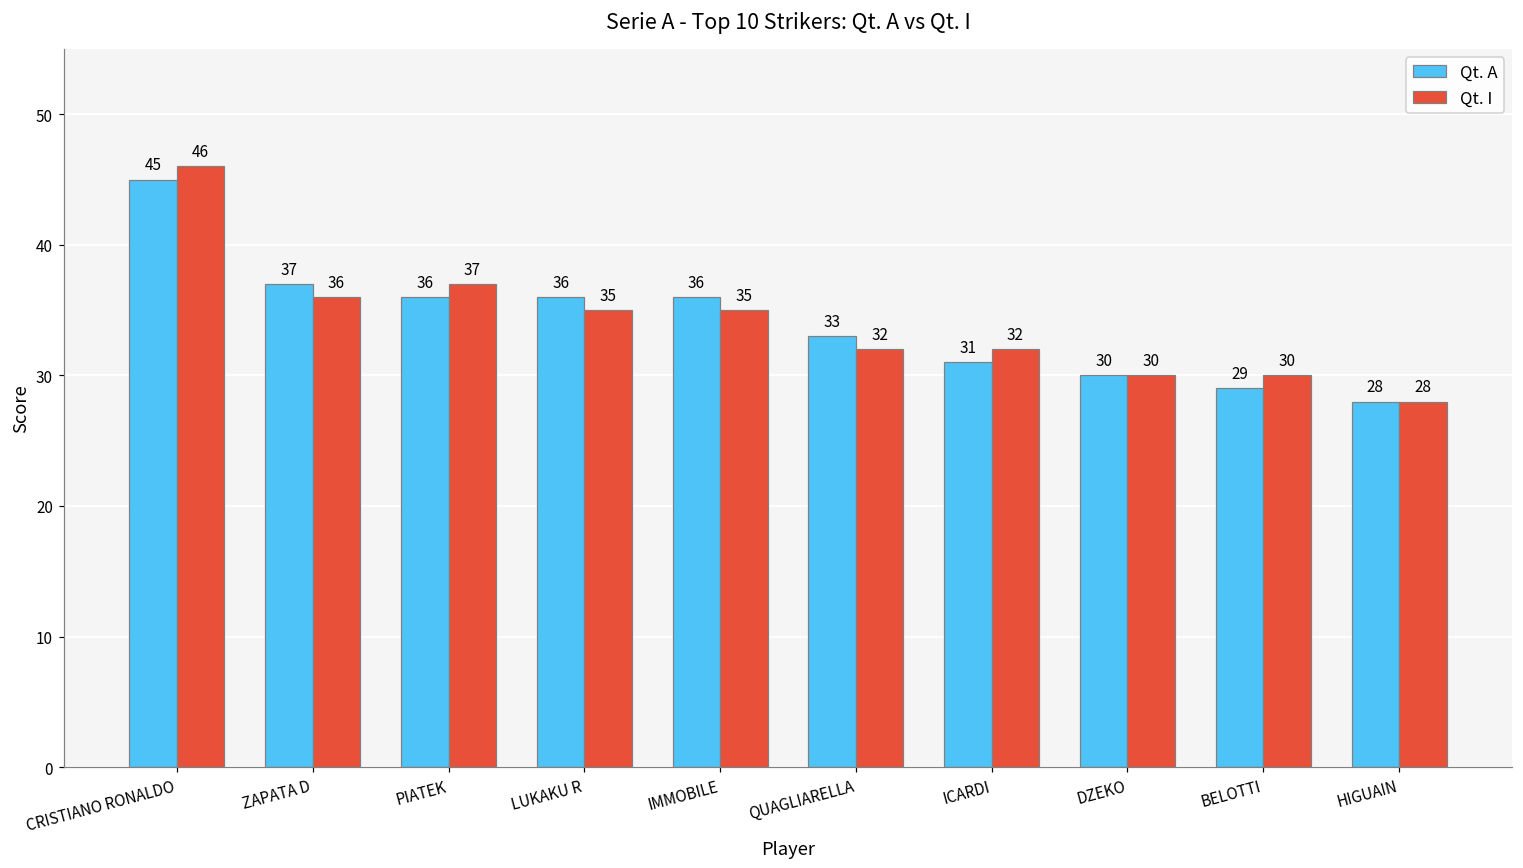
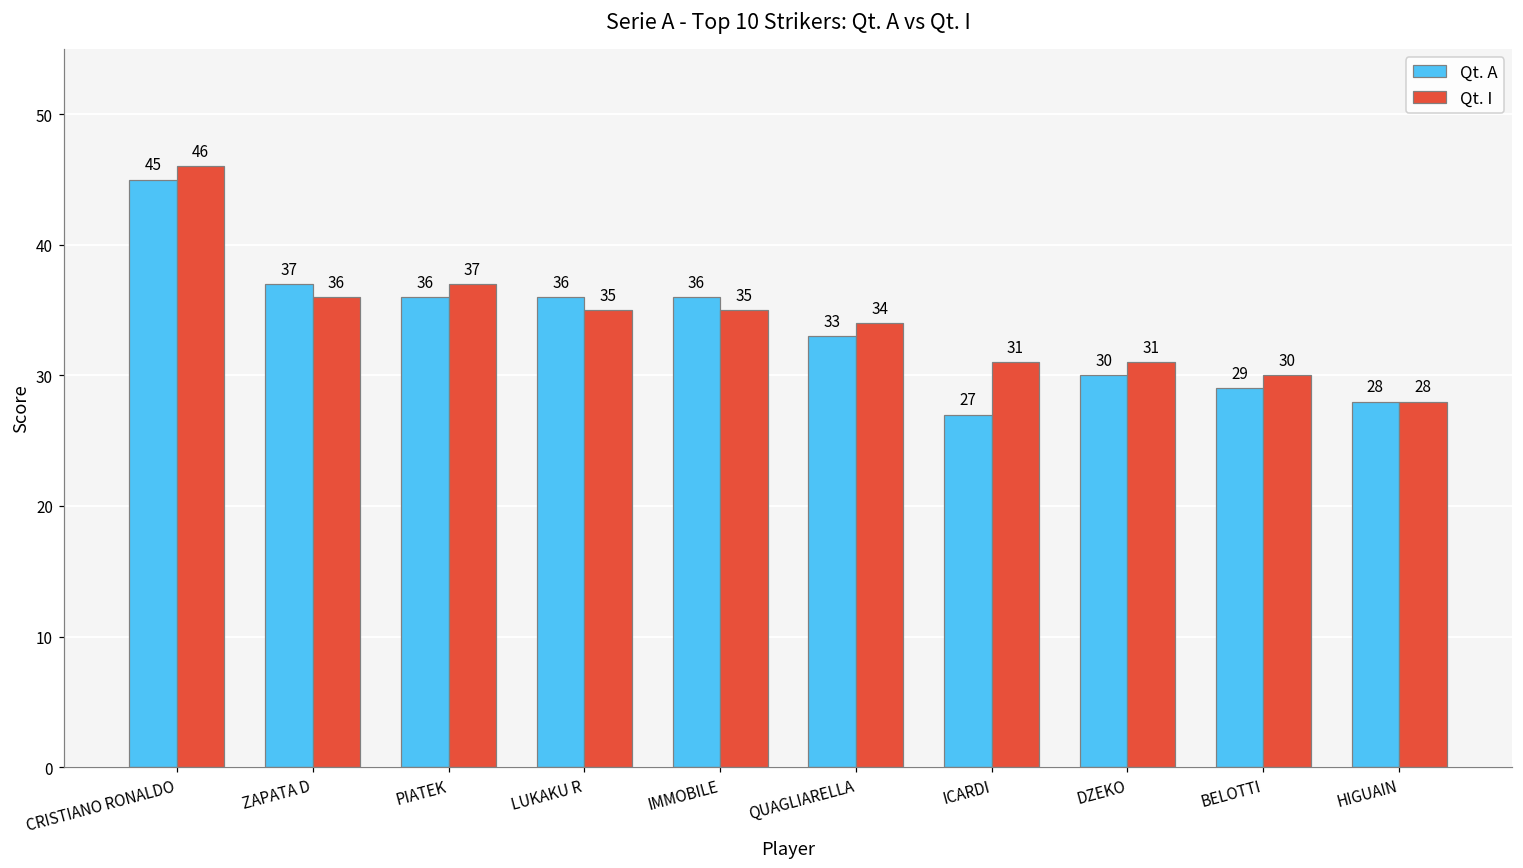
  {
    "Qt. A": {
      "CRISTIANO RONALDO": 45,
      "ZAPATA D": 37,
      "PIATEK": 36,
      "LUKAKU R": 36,
      "IMMOBILE": 36,
      "QUAGLIARELLA": 33,
-     "ICARDI": 31,
+     "ICARDI": 27,
      "DZEKO": 30,
      "BELOTTI": 29,
      "HIGUAIN": 28
    },
    "Qt. I": {
      "CRISTIANO RONALDO": 46,
      "ZAPATA D": 36,
      "PIATEK": 37,
      "LUKAKU R": 35,
      "IMMOBILE": 35,
-     "QUAGLIARELLA": 32,
-     "ICARDI": 32,
-     "DZEKO": 30,
+     "QUAGLIARELLA": 34,
+     "ICARDI": 31,
+     "DZEKO": 31,
      "BELOTTI": 30,
      "HIGUAIN": 28
    }
  }
